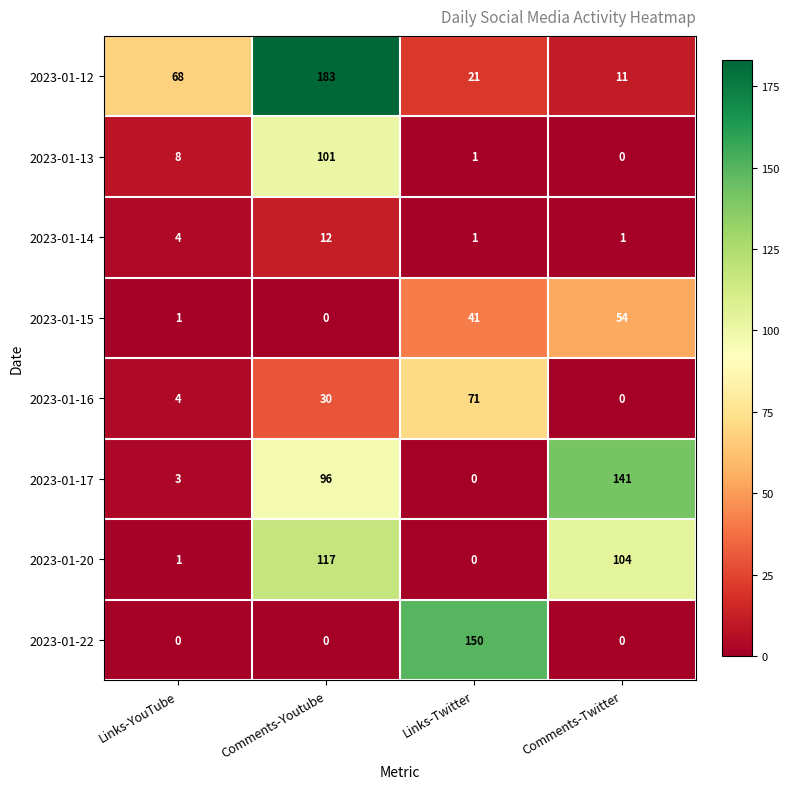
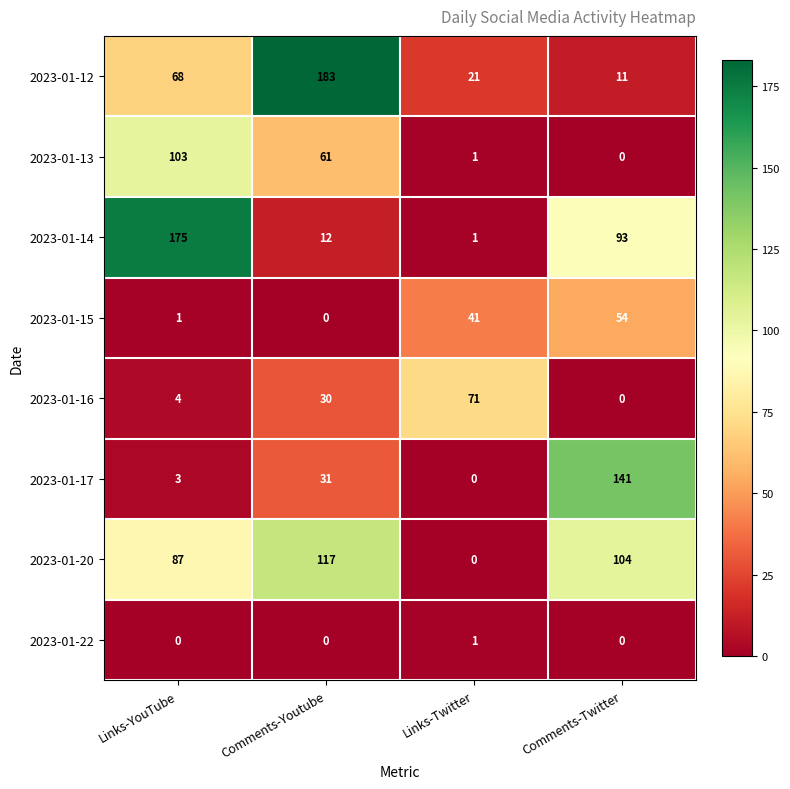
  {
    "2023-01-12": {
      "Links-YouTube": 68,
      "Comments-Youtube": 183,
      "Links-Twitter": 21,
      "Comments-Twitter": 11
    },
    "2023-01-13": {
-     "Links-YouTube": 8,
-     "Comments-Youtube": 101,
+     "Links-YouTube": 103,
+     "Comments-Youtube": 61,
      "Links-Twitter": 1,
      "Comments-Twitter": 0
    },
    "2023-01-14": {
-     "Links-YouTube": 4,
+     "Links-YouTube": 175,
      "Comments-Youtube": 12,
      "Links-Twitter": 1,
-     "Comments-Twitter": 1
+     "Comments-Twitter": 93
    },
    "2023-01-15": {
      "Links-YouTube": 1,
      "Comments-Youtube": 0,
      "Links-Twitter": 41,
      "Comments-Twitter": 54
    },
    "2023-01-16": {
      "Links-YouTube": 4,
      "Comments-Youtube": 30,
      "Links-Twitter": 71,
      "Comments-Twitter": 0
    },
    "2023-01-17": {
      "Links-YouTube": 3,
-     "Comments-Youtube": 96,
+     "Comments-Youtube": 31,
      "Links-Twitter": 0,
      "Comments-Twitter": 141
    },
    "2023-01-20": {
-     "Links-YouTube": 1,
+     "Links-YouTube": 87,
      "Comments-Youtube": 117,
      "Links-Twitter": 0,
      "Comments-Twitter": 104
    },
    "2023-01-22": {
      "Links-YouTube": 0,
      "Comments-Youtube": 0,
-     "Links-Twitter": 150,
+     "Links-Twitter": 1,
      "Comments-Twitter": 0
    }
  }
